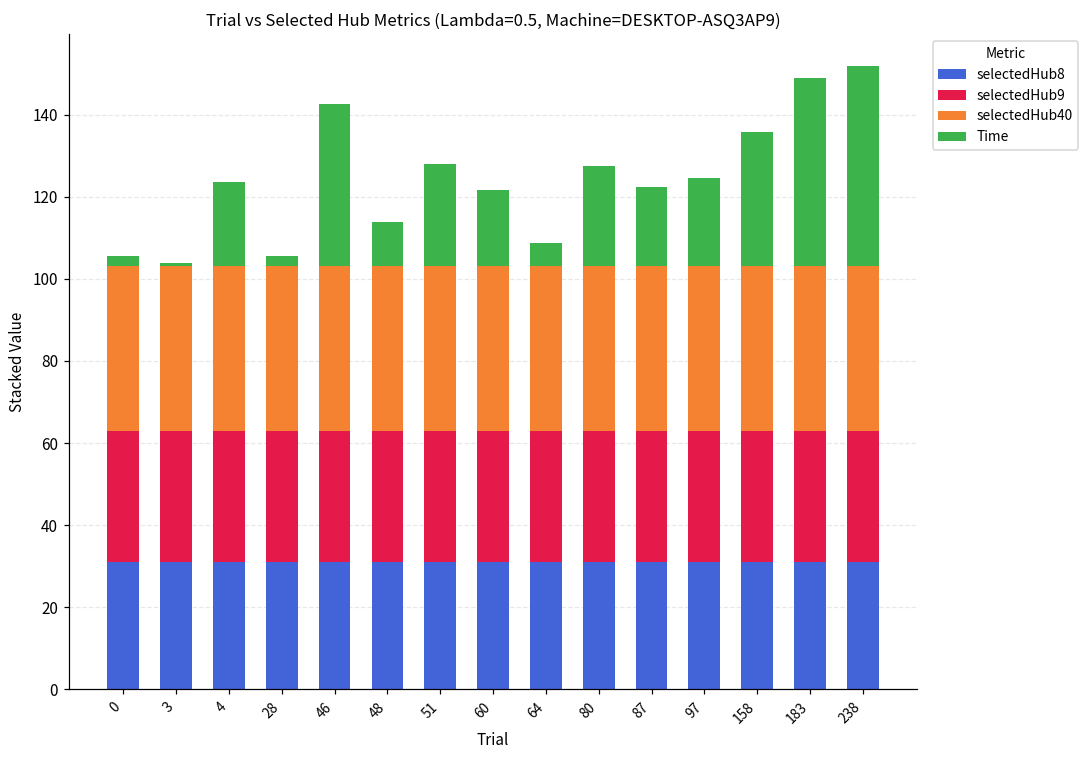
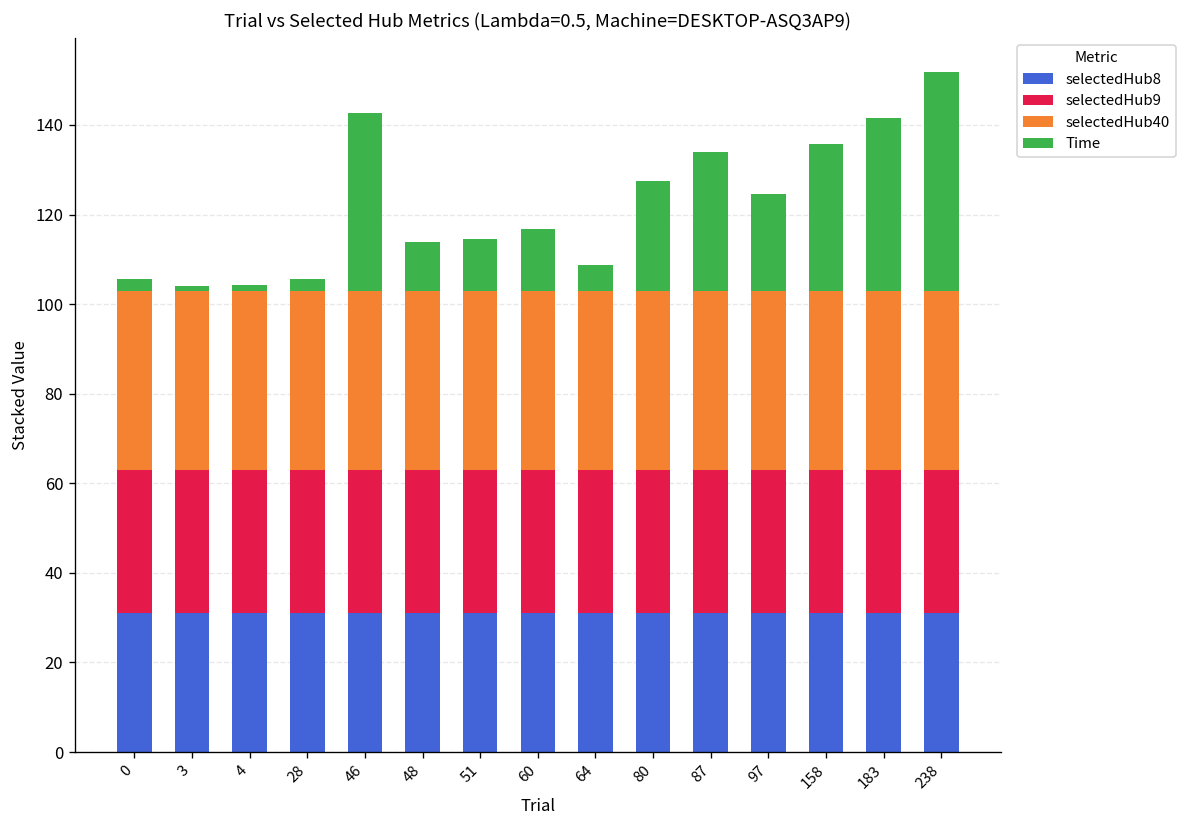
  {
    "selectedHub8": {
      "0": 31,
      "3": 31,
      "4": 31,
      "28": 31,
      "46": 31,
      "48": 31,
      "51": 31,
      "60": 31,
      "64": 31,
      "80": 31,
      "87": 31,
      "97": 31,
      "158": 31,
      "183": 31,
      "238": 31
    },
    "selectedHub9": {
      "0": 32,
      "3": 32,
      "4": 32,
      "28": 32,
      "46": 32,
      "48": 32,
      "51": 32,
      "60": 32,
      "64": 32,
      "80": 32,
      "87": 32,
      "97": 32,
      "158": 32,
      "183": 32,
      "238": 32
    },
    "selectedHub40": {
      "0": 40,
      "3": 40,
      "4": 40,
      "28": 40,
      "46": 40,
      "48": 40,
      "51": 40,
      "60": 40,
      "64": 40,
      "80": 40,
      "87": 40,
      "97": 40,
      "158": 40,
      "183": 40,
      "238": 40
    },
    "Time": {
      "0": 3,
      "3": 1,
-     "4": 21,
+     "4": 1,
      "28": 3,
      "46": 40,
      "48": 11,
-     "51": 25,
-     "60": 19,
+     "51": 12,
+     "60": 14,
      "64": 6,
      "80": 25,
-     "87": 19,
+     "87": 31,
      "97": 22,
      "158": 33,
-     "183": 46,
+     "183": 39,
      "238": 49
    }
  }
